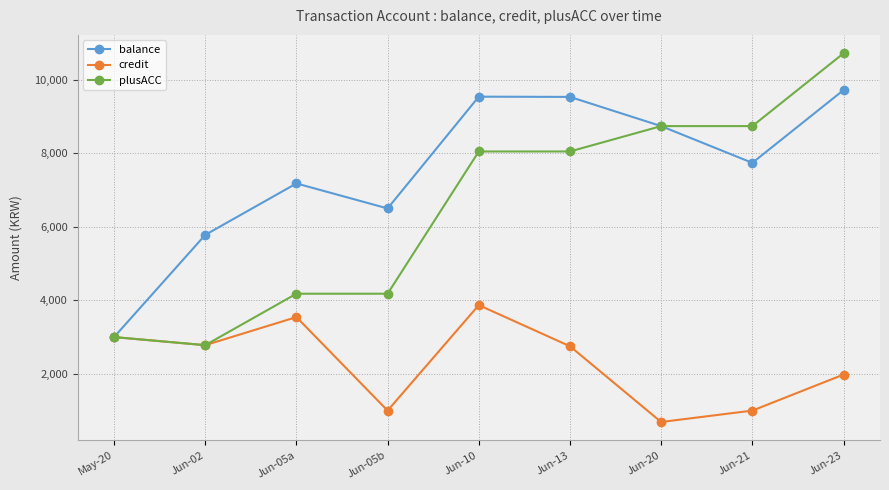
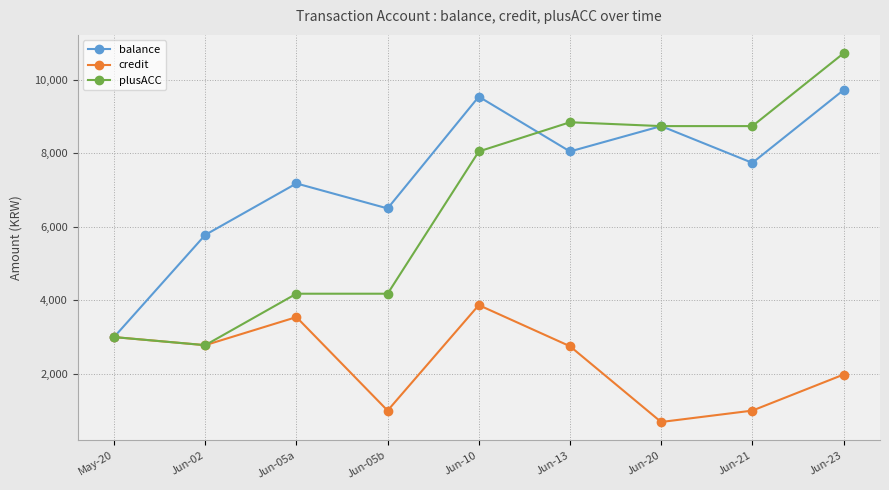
  {
    "balance": {
      "Jun-02": "5,800",
      "Jun-05a": "7,200",
      "Jun-05b": "6,500",
      "Jun-10": "9,500",
-     "Jun-13": "9,500",
+     "Jun-13": "8,100",
      "Jun-21": "7,700",
      "Jun-23": "9,700"
    },
    "credit": {
      "Jun-05a": "3,500",
      "Jun-05b": "1,000",
      "Jun-10": "3,900",
      "Jun-13": "2,800",
      "Jun-20": "700",
      "Jun-21": "1,000",
      "Jun-23": "2,000"
    },
    "plusACC": {
      "Jun-05a": "4,200",
      "Jun-05b": "4,200",
      "Jun-10": "8,100",
-     "Jun-13": "8,100",
+     "Jun-13": "8,800",
      "Jun-21": "8,700",
      "Jun-23": "10,700"
    }
  }
